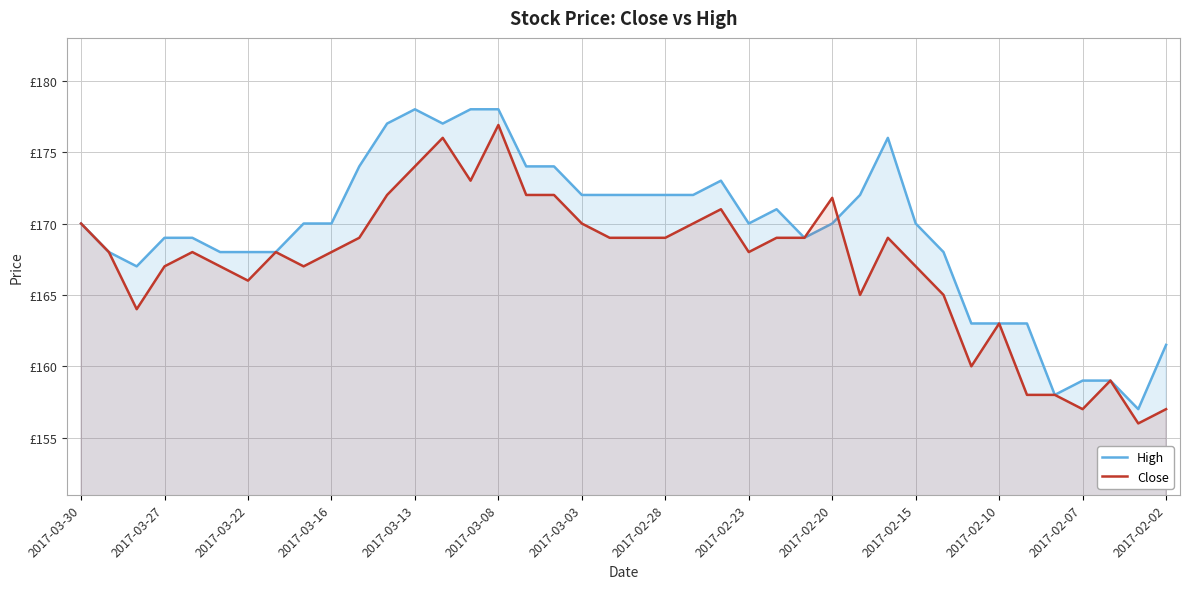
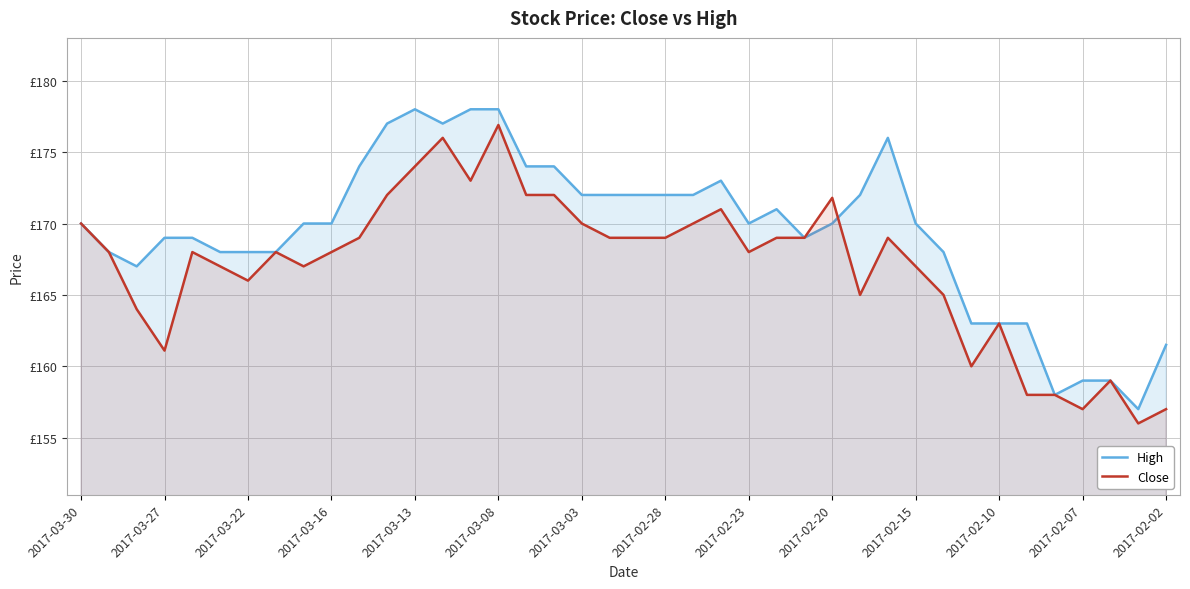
  {
    "High": {
      "2017-03-27": "£169.0",
      "2017-03-22": "£168.0",
      "2017-03-16": "£170.0",
      "2017-03-13": "£178.0",
      "2017-03-08": "£178.0",
      "2017-03-03": "£172.0",
      "2017-02-28": "£172.0",
      "2017-02-23": "£170.0",
      "2017-02-20": "£170.0",
      "2017-02-15": "£170.0",
      "2017-02-07": "£159.0",
      "2017-02-02": "£161.5"
    },
    "Close": {
-     "2017-03-27": "£167.0",
+     "2017-03-27": "£161.1",
      "2017-03-22": "£166.0",
      "2017-03-16": "£168.0",
      "2017-03-13": "£174.0",
      "2017-03-08": "£176.9",
      "2017-03-03": "£170.0",
      "2017-02-28": "£169.0",
      "2017-02-23": "£168.0",
      "2017-02-20": "£171.8",
      "2017-02-15": "£167.0",
      "2017-02-07": "£157.0",
      "2017-02-02": "£157.0"
    }
  }
